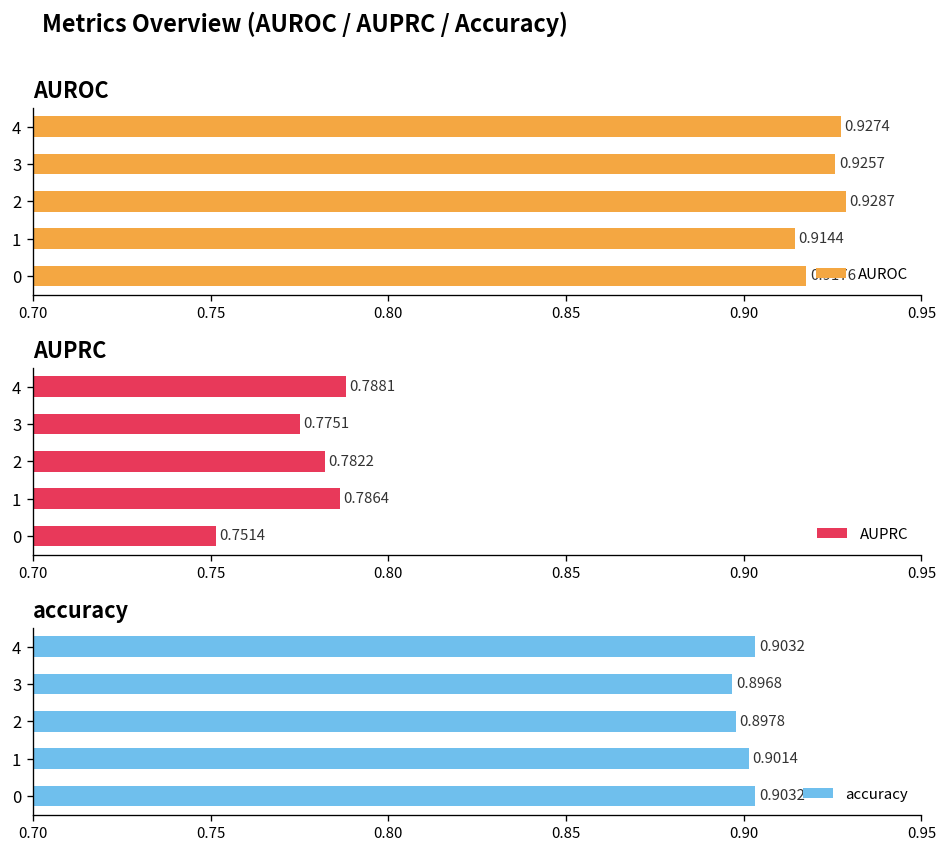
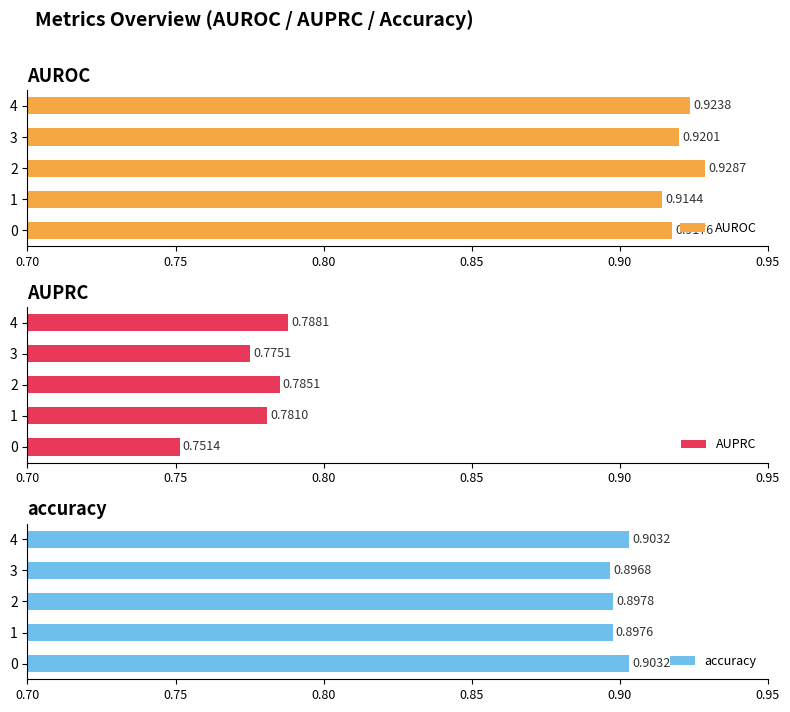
  {
    "AUROC": {
-     "4": 0.9274,
-     "3": 0.9257,
+     "4": 0.9238,
+     "3": 0.9201,
      "2": 0.9287,
      "1": 0.9144,
      "0": 0.9176
    },
    "AUPRC": {
      "4": 0.7881,
      "3": 0.7751,
-     "2": 0.7822,
-     "1": 0.7864,
+     "2": 0.7851,
+     "1": 0.7810,
      "0": 0.7514
    },
    "accuracy": {
      "4": 0.9032,
      "3": 0.8968,
      "2": 0.8978,
-     "1": 0.9014,
+     "1": 0.8976,
      "0": 0.9032
    }
  }
